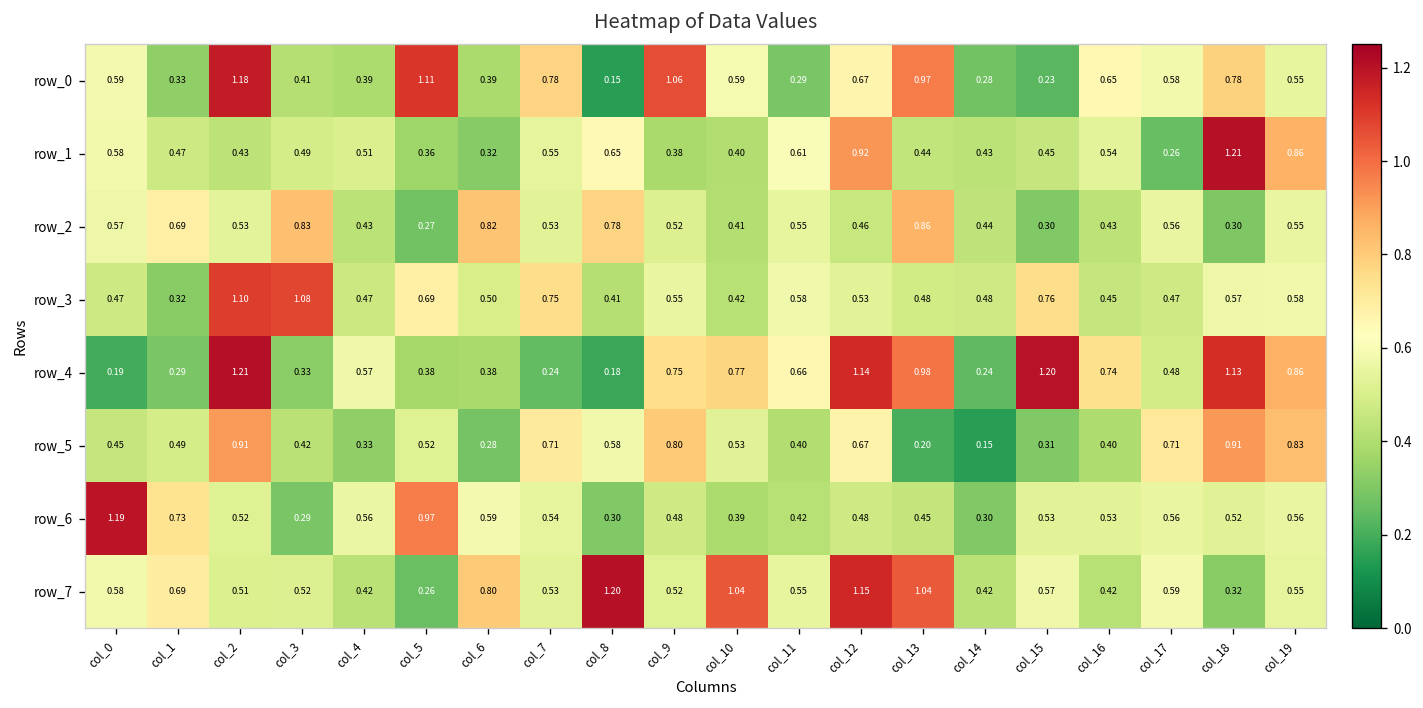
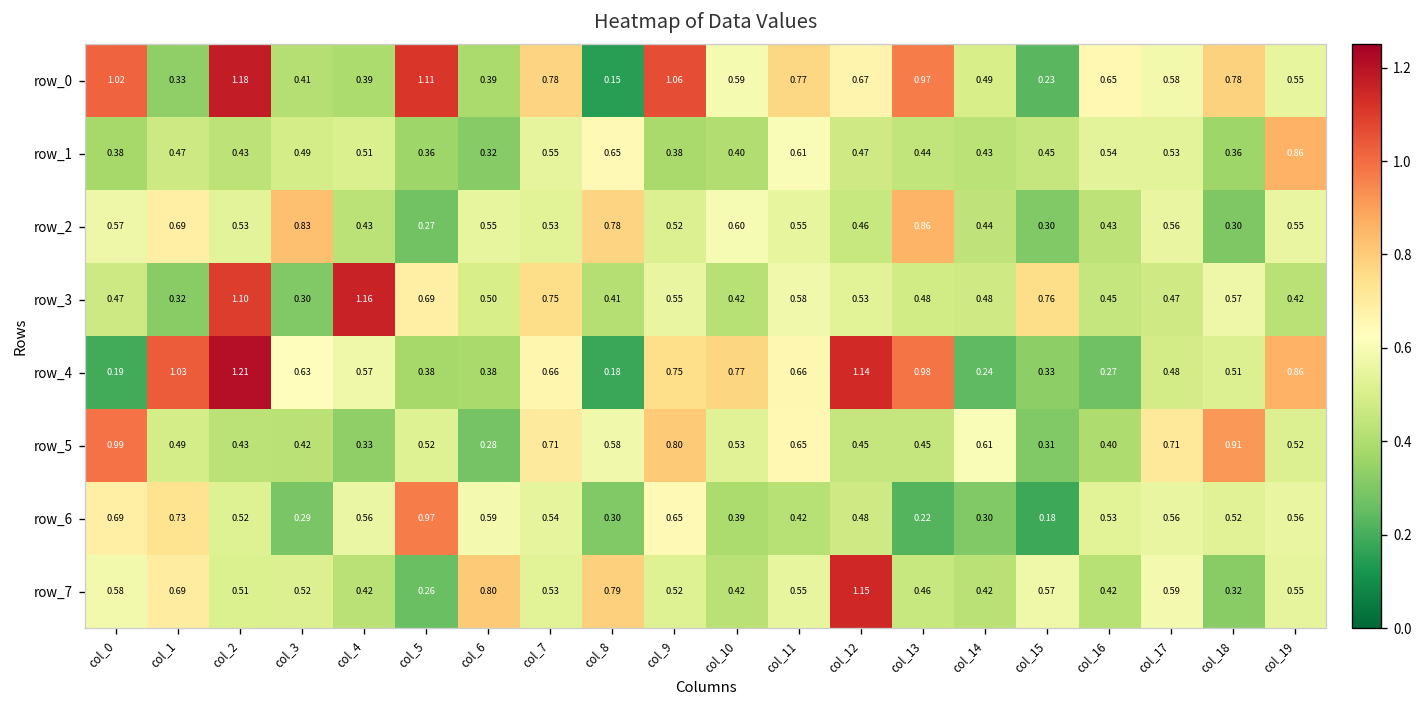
  {
    "row_0": {
-     "col_0": 0.59,
+     "col_0": 1.02,
      "col_1": 0.33,
      "col_2": 1.18,
      "col_3": 0.41,
      "col_4": 0.39,
      "col_5": 1.11,
      "col_6": 0.39,
      "col_7": 0.78,
      "col_8": 0.15,
      "col_9": 1.06,
      "col_10": 0.59,
-     "col_11": 0.29,
+     "col_11": 0.77,
      "col_12": 0.67,
      "col_13": 0.97,
-     "col_14": 0.28,
+     "col_14": 0.49,
      "col_15": 0.23,
      "col_16": 0.65,
      "col_17": 0.58,
      "col_18": 0.78,
      "col_19": 0.55
    },
    "row_1": {
-     "col_0": 0.58,
+     "col_0": 0.38,
      "col_1": 0.47,
      "col_2": 0.43,
      "col_3": 0.49,
      "col_4": 0.51,
      "col_5": 0.36,
      "col_6": 0.32,
      "col_7": 0.55,
      "col_8": 0.65,
      "col_9": 0.38,
      "col_10": 0.40,
      "col_11": 0.61,
-     "col_12": 0.92,
+     "col_12": 0.47,
      "col_13": 0.44,
      "col_14": 0.43,
      "col_15": 0.45,
      "col_16": 0.54,
-     "col_17": 0.26,
-     "col_18": 1.21,
+     "col_17": 0.53,
+     "col_18": 0.36,
      "col_19": 0.86
    },
    "row_2": {
      "col_0": 0.57,
      "col_1": 0.69,
      "col_2": 0.53,
      "col_3": 0.83,
      "col_4": 0.43,
      "col_5": 0.27,
-     "col_6": 0.82,
+     "col_6": 0.55,
      "col_7": 0.53,
      "col_8": 0.78,
      "col_9": 0.52,
-     "col_10": 0.41,
+     "col_10": 0.60,
      "col_11": 0.55,
      "col_12": 0.46,
      "col_13": 0.86,
      "col_14": 0.44,
      "col_15": 0.30,
      "col_16": 0.43,
      "col_17": 0.56,
      "col_18": 0.30,
      "col_19": 0.55
    },
    "row_3": {
      "col_0": 0.47,
      "col_1": 0.32,
      "col_2": 1.10,
-     "col_3": 1.08,
-     "col_4": 0.47,
+     "col_3": 0.30,
+     "col_4": 1.16,
      "col_5": 0.69,
      "col_6": 0.50,
      "col_7": 0.75,
      "col_8": 0.41,
      "col_9": 0.55,
      "col_10": 0.42,
      "col_11": 0.58,
      "col_12": 0.53,
      "col_13": 0.48,
      "col_14": 0.48,
      "col_15": 0.76,
      "col_16": 0.45,
      "col_17": 0.47,
      "col_18": 0.57,
-     "col_19": 0.58
+     "col_19": 0.42
    },
    "row_4": {
      "col_0": 0.19,
-     "col_1": 0.29,
+     "col_1": 1.03,
      "col_2": 1.21,
-     "col_3": 0.33,
+     "col_3": 0.63,
      "col_4": 0.57,
      "col_5": 0.38,
      "col_6": 0.38,
-     "col_7": 0.24,
+     "col_7": 0.66,
      "col_8": 0.18,
      "col_9": 0.75,
      "col_10": 0.77,
      "col_11": 0.66,
      "col_12": 1.14,
      "col_13": 0.98,
      "col_14": 0.24,
-     "col_15": 1.20,
-     "col_16": 0.74,
+     "col_15": 0.33,
+     "col_16": 0.27,
      "col_17": 0.48,
-     "col_18": 1.13,
+     "col_18": 0.51,
      "col_19": 0.86
    },
    "row_5": {
-     "col_0": 0.45,
+     "col_0": 0.99,
      "col_1": 0.49,
-     "col_2": 0.91,
+     "col_2": 0.43,
      "col_3": 0.42,
      "col_4": 0.33,
      "col_5": 0.52,
      "col_6": 0.28,
      "col_7": 0.71,
      "col_8": 0.58,
      "col_9": 0.80,
      "col_10": 0.53,
-     "col_11": 0.40,
-     "col_12": 0.67,
-     "col_13": 0.20,
-     "col_14": 0.15,
+     "col_11": 0.65,
+     "col_12": 0.45,
+     "col_13": 0.45,
+     "col_14": 0.61,
      "col_15": 0.31,
      "col_16": 0.40,
      "col_17": 0.71,
      "col_18": 0.91,
-     "col_19": 0.83
+     "col_19": 0.52
    },
    "row_6": {
-     "col_0": 1.19,
+     "col_0": 0.69,
      "col_1": 0.73,
      "col_2": 0.52,
      "col_3": 0.29,
      "col_4": 0.56,
      "col_5": 0.97,
      "col_6": 0.59,
      "col_7": 0.54,
      "col_8": 0.30,
-     "col_9": 0.48,
+     "col_9": 0.65,
      "col_10": 0.39,
      "col_11": 0.42,
      "col_12": 0.48,
-     "col_13": 0.45,
+     "col_13": 0.22,
      "col_14": 0.30,
-     "col_15": 0.53,
+     "col_15": 0.18,
      "col_16": 0.53,
      "col_17": 0.56,
      "col_18": 0.52,
      "col_19": 0.56
    },
    "row_7": {
      "col_0": 0.58,
      "col_1": 0.69,
      "col_2": 0.51,
      "col_3": 0.52,
      "col_4": 0.42,
      "col_5": 0.26,
      "col_6": 0.80,
      "col_7": 0.53,
-     "col_8": 1.20,
+     "col_8": 0.79,
      "col_9": 0.52,
-     "col_10": 1.04,
+     "col_10": 0.42,
      "col_11": 0.55,
      "col_12": 1.15,
-     "col_13": 1.04,
+     "col_13": 0.46,
      "col_14": 0.42,
      "col_15": 0.57,
      "col_16": 0.42,
      "col_17": 0.59,
      "col_18": 0.32,
      "col_19": 0.55
    }
  }
